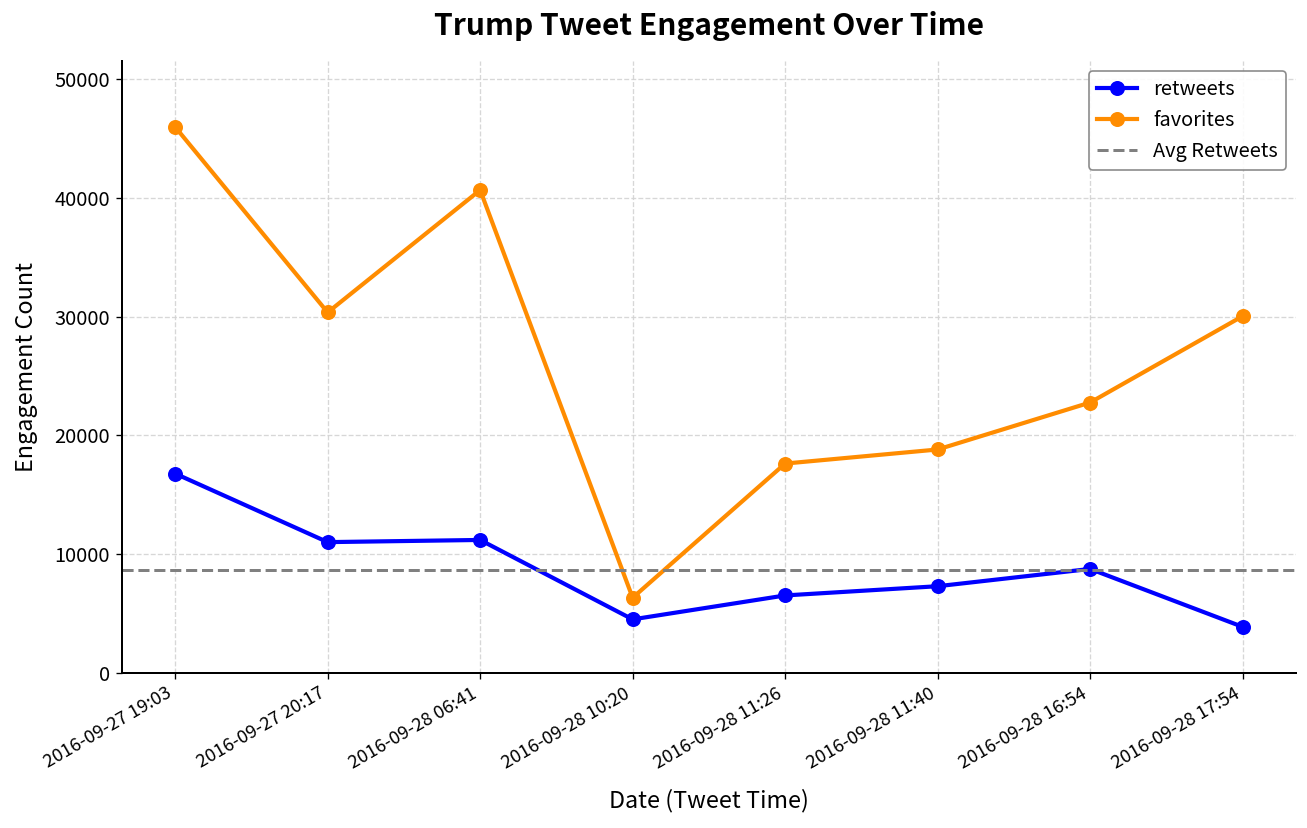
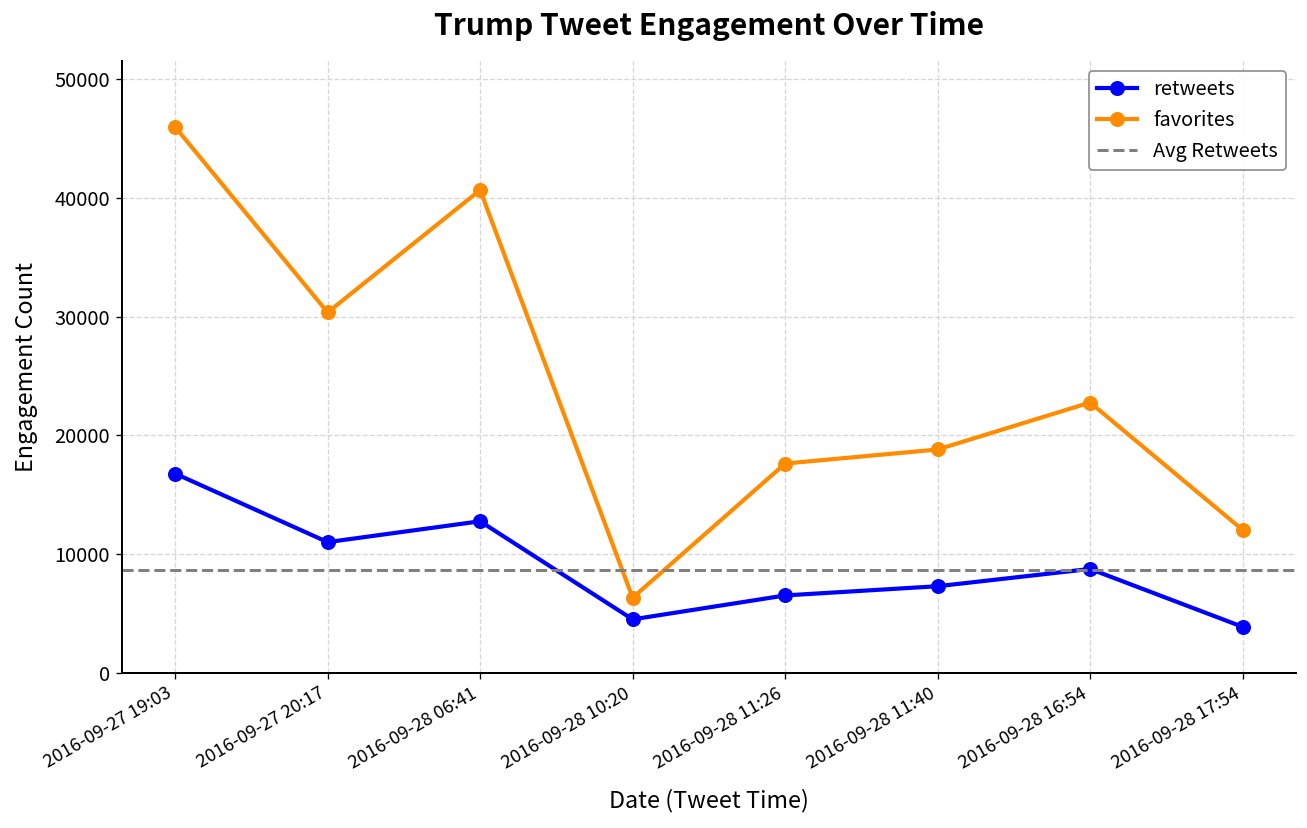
  {
    "retweets": {
      "2016-09-27 19:03": 17000,
      "2016-09-27 20:17": 11000,
-     "2016-09-28 06:41": 11000,
+     "2016-09-28 06:41": 13000,
      "2016-09-28 10:20": 4000,
      "2016-09-28 11:26": 7000,
      "2016-09-28 11:40": 7000,
      "2016-09-28 16:54": 9000,
      "2016-09-28 17:54": 4000
    },
    "favorites": {
      "2016-09-27 19:03": 46000,
      "2016-09-27 20:17": 30000,
      "2016-09-28 06:41": 41000,
      "2016-09-28 10:20": 6000,
      "2016-09-28 11:26": 18000,
      "2016-09-28 11:40": 19000,
      "2016-09-28 16:54": 23000,
-     "2016-09-28 17:54": 30000
+     "2016-09-28 17:54": 12000
    }
  }
